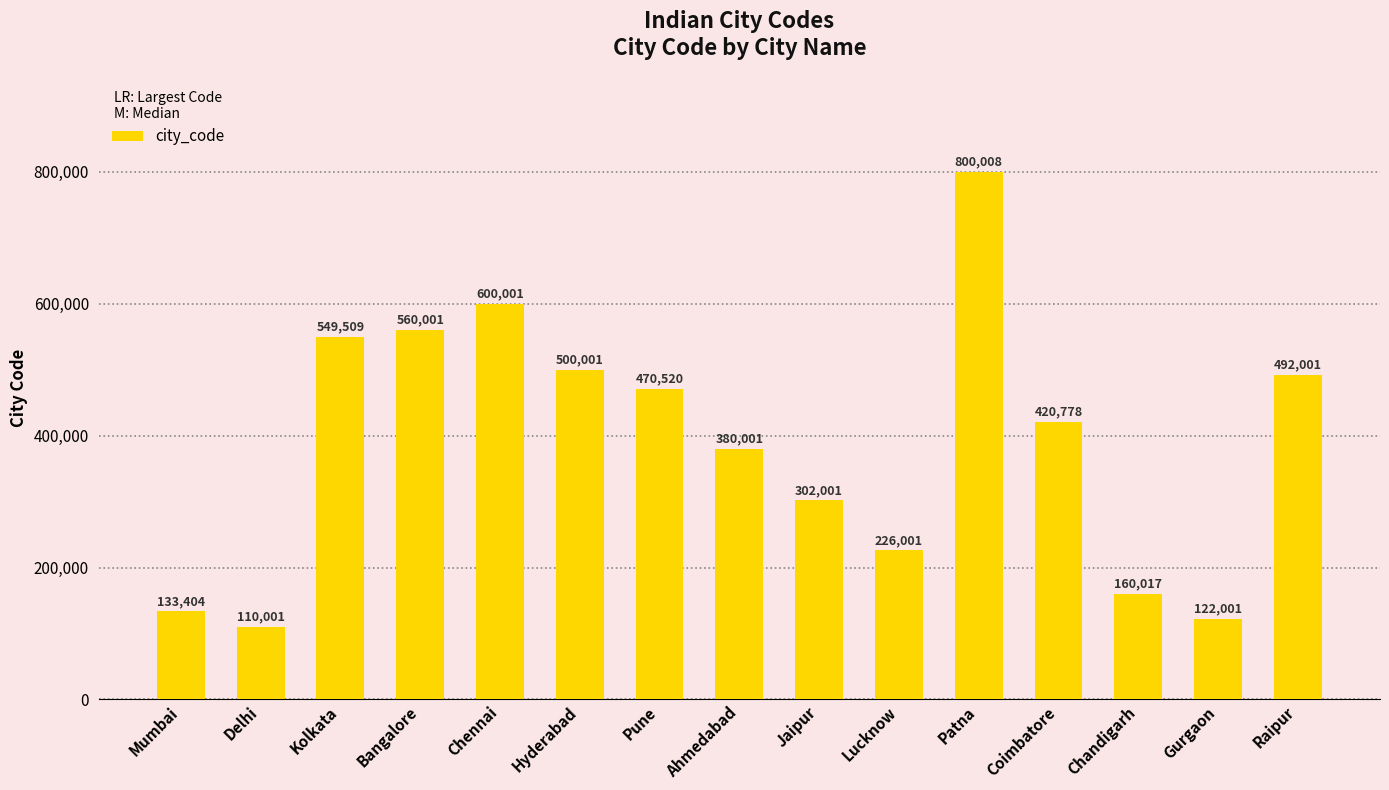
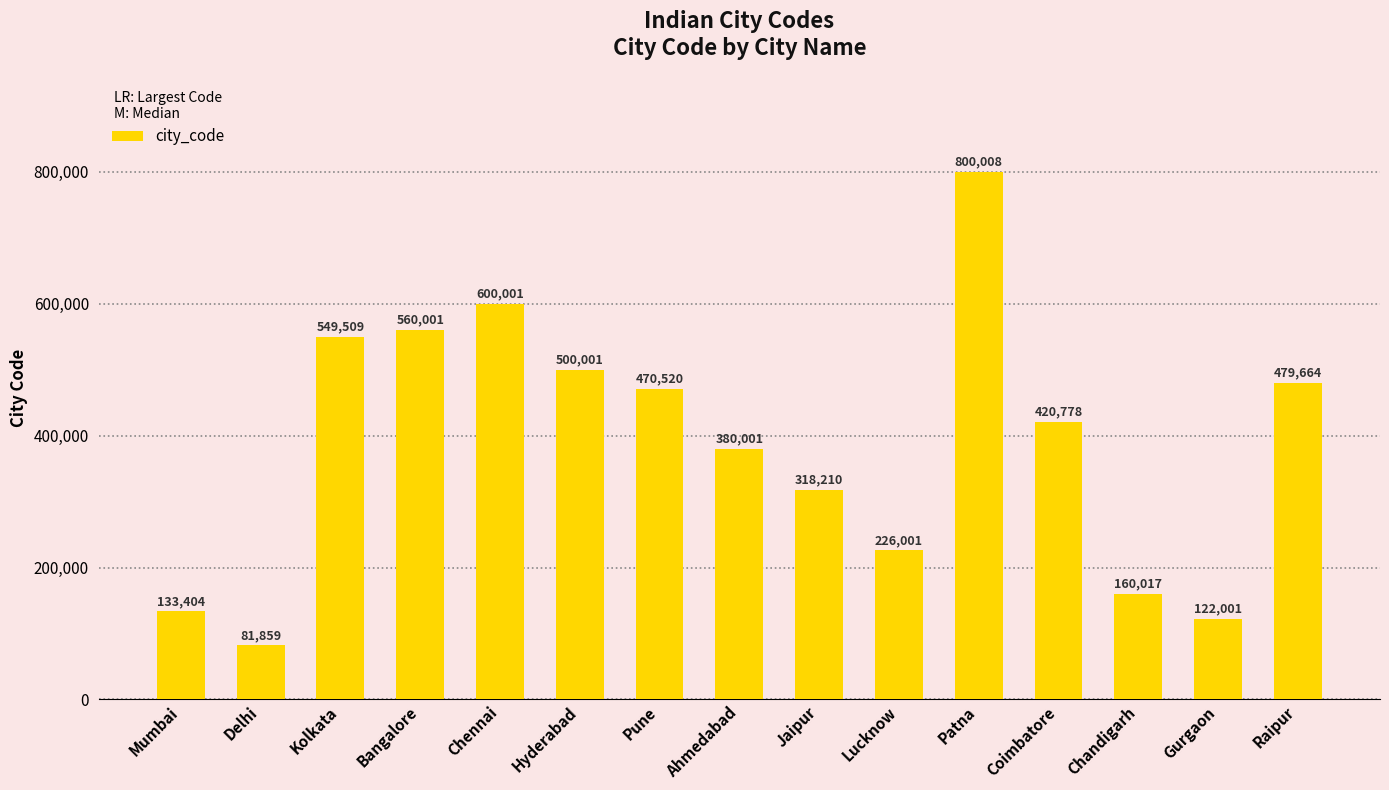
  {
    "Mumbai": "133,404",
-   "Delhi": "110,001",
+   "Delhi": "81,859",
    "Kolkata": "549,509",
    "Bangalore": "560,001",
    "Chennai": "600,001",
    "Hyderabad": "500,001",
    "Pune": "470,520",
    "Ahmedabad": "380,001",
-   "Jaipur": "302,001",
+   "Jaipur": "318,210",
    "Lucknow": "226,001",
    "Patna": "800,008",
    "Coimbatore": "420,778",
    "Chandigarh": "160,017",
    "Gurgaon": "122,001",
-   "Raipur": "492,001"
+   "Raipur": "479,664"
  }
